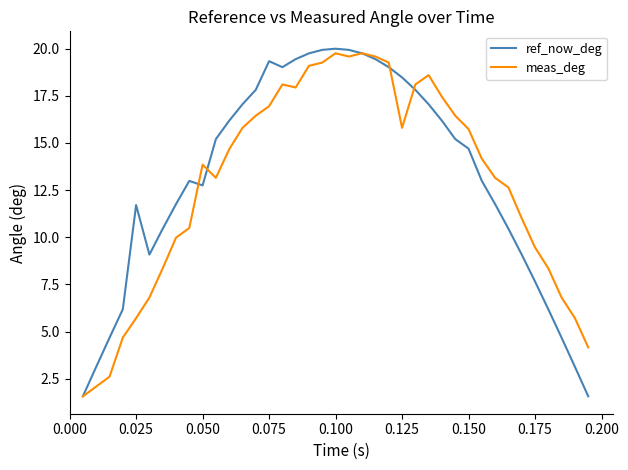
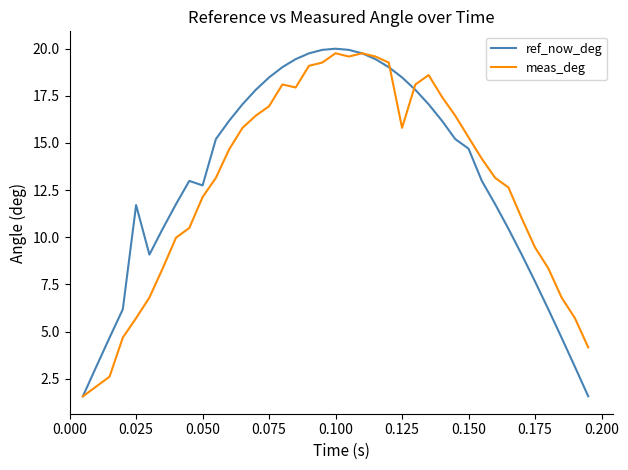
  {
    "ref_now_deg": {
      "0.025": 11.7,
      "0.050": 12.7,
-     "0.075": 19.3,
+     "0.075": 18.5,
      "0.100": 20.0,
      "0.125": 18.5,
      "0.150": 14.7,
      "0.175": 7.7
    },
    "meas_deg": {
      "0.025": 5.7,
-     "0.050": 13.9,
+     "0.050": 12.1,
      "0.075": 16.9,
      "0.100": 19.8,
      "0.125": 15.8,
-     "0.150": 15.7,
+     "0.150": 15.3,
      "0.175": 9.5
    }
  }
